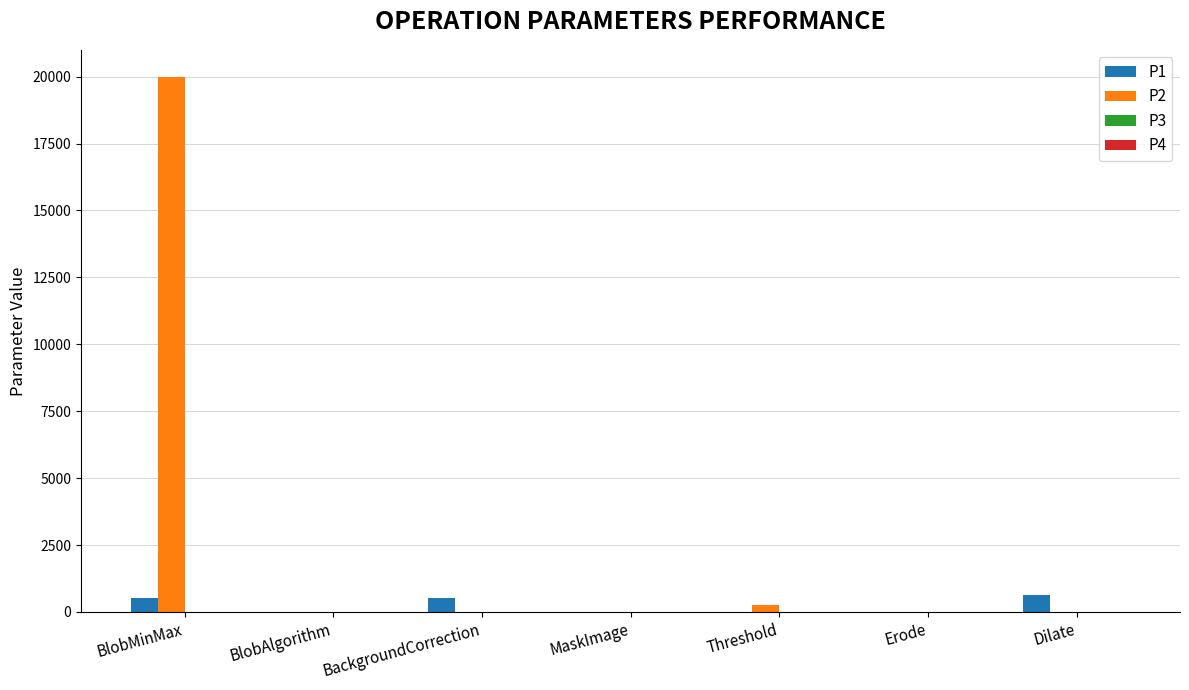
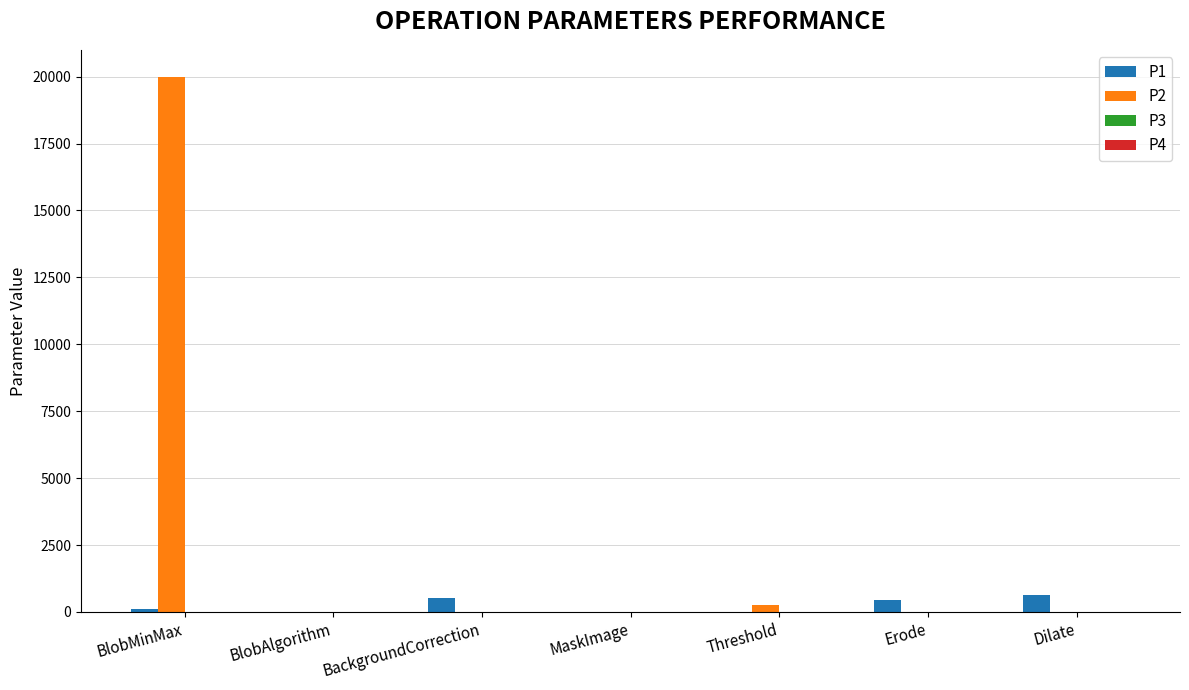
  {
    "P1": {
-     "BlobMinMax": 500,
+     "BlobMinMax": 100,
      "BlobAlgorithm": 0,
      "BackgroundCorrection": 500,
-     "Erode": 0,
+     "Erode": 500,
      "Dilate": 600
    },
    "P2": {
      "BlobMinMax": 20000,
      "BlobAlgorithm": 0,
      "BackgroundCorrection": 0,
      "MaskImage": 0,
      "Threshold": 300,
      "Erode": 0,
      "Dilate": 0
    },
    "P3": {
      "BlobMinMax": 0,
      "BlobAlgorithm": 0,
      "BackgroundCorrection": 0,
      "MaskImage": 0,
      "Threshold": 0,
      "Erode": 0,
      "Dilate": 0
    },
    "P4": {
      "BlobMinMax": 0,
      "BlobAlgorithm": 0,
      "BackgroundCorrection": 0,
      "MaskImage": 0,
      "Threshold": 0,
      "Erode": 0,
      "Dilate": 0
    }
  }
